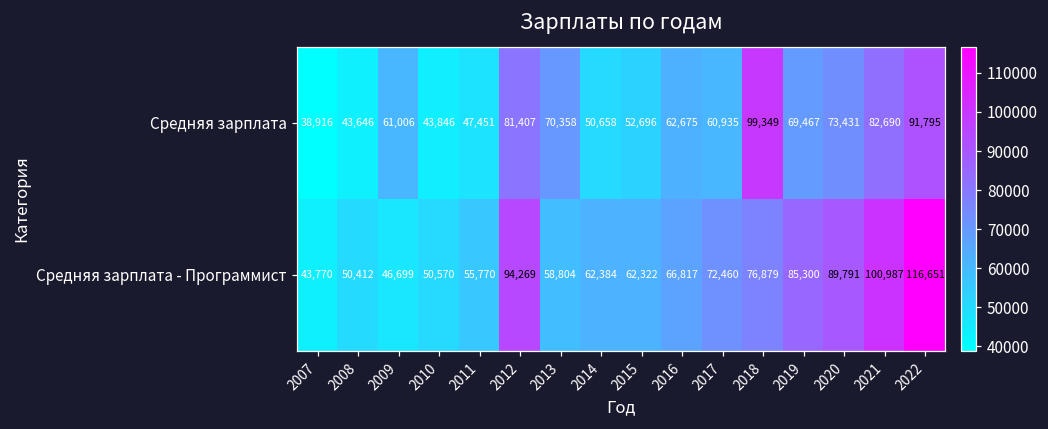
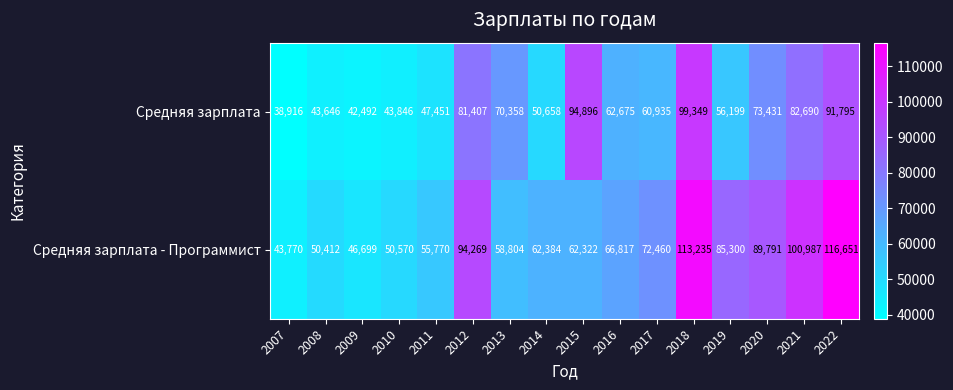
  {
    "Средняя зарплата": {
      "2007": "38,916",
      "2008": "43,646",
-     "2009": "61,006",
+     "2009": "42,492",
      "2010": "43,846",
      "2011": "47,451",
      "2012": "81,407",
      "2013": "70,358",
      "2014": "50,658",
-     "2015": "52,696",
+     "2015": "94,896",
      "2016": "62,675",
      "2017": "60,935",
      "2018": "99,349",
-     "2019": "69,467",
+     "2019": "56,199",
      "2020": "73,431",
      "2021": "82,690",
      "2022": "91,795"
    },
    "Средняя зарплата - Программист": {
      "2007": "43,770",
      "2008": "50,412",
      "2009": "46,699",
      "2010": "50,570",
      "2011": "55,770",
      "2012": "94,269",
      "2013": "58,804",
      "2014": "62,384",
      "2015": "62,322",
      "2016": "66,817",
      "2017": "72,460",
-     "2018": "76,879",
+     "2018": "113,235",
      "2019": "85,300",
      "2020": "89,791",
      "2021": "100,987",
      "2022": "116,651"
    }
  }
